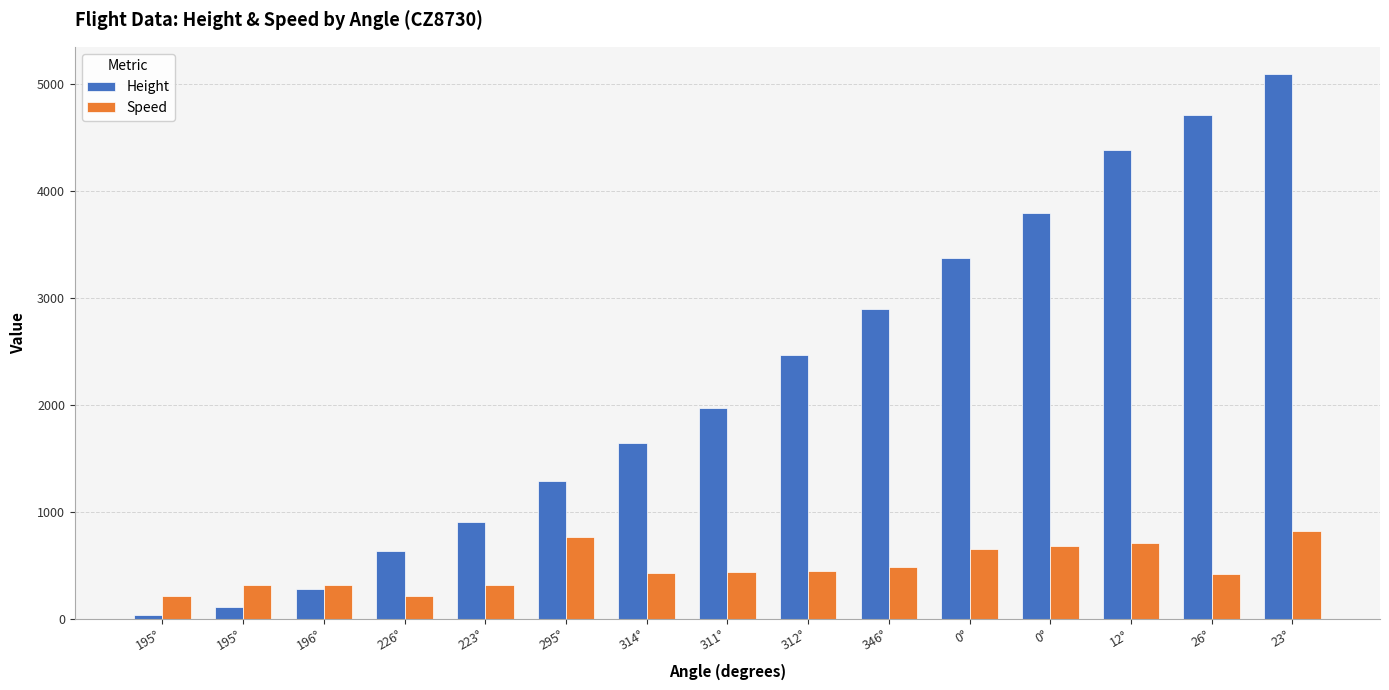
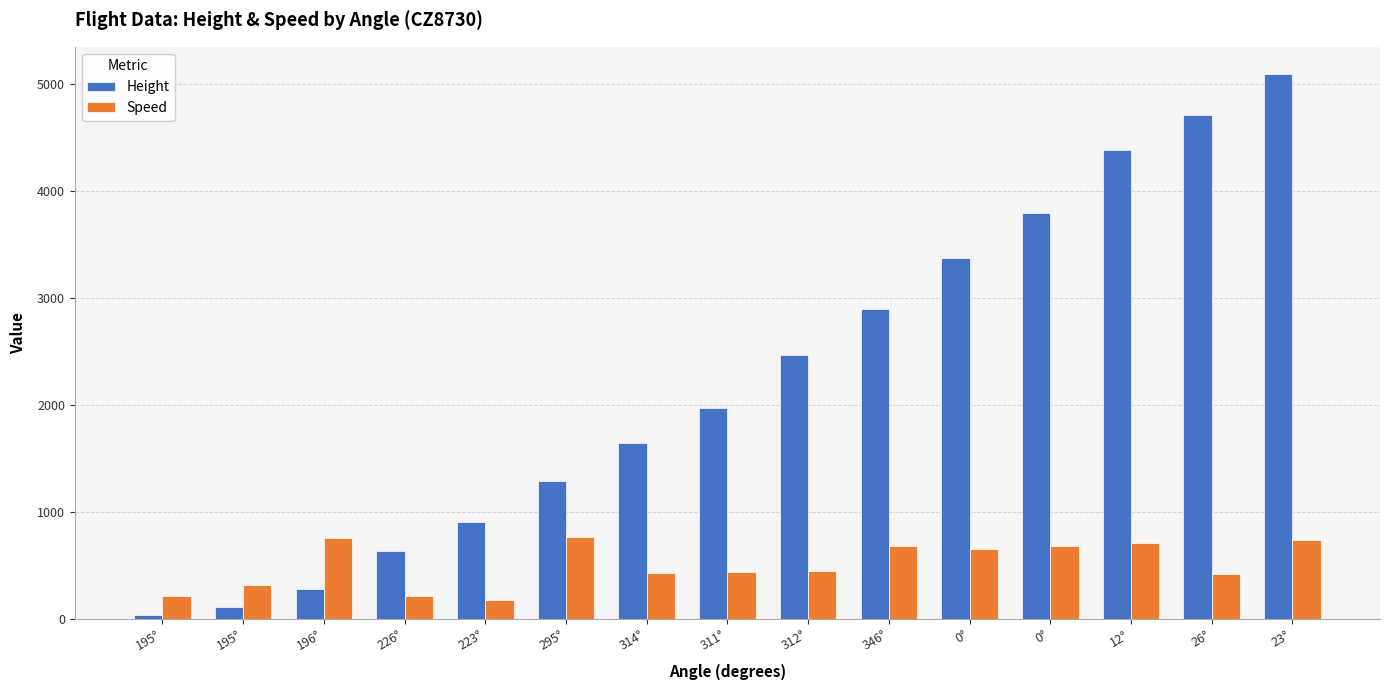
  {
    "Height": {
      "196°": 280,
      "226°": 630,
      "223°": 910,
      "295°": 1290,
      "314°": 1650,
      "311°": 1970,
      "312°": 2470,
      "346°": 2900,
      "12°": 4390,
      "26°": 4720,
      "23°": 5100
    },
    "Speed": {
-     "196°": 310,
+     "196°": 760,
      "226°": 210,
-     "223°": 310,
+     "223°": 170,
      "295°": 760,
      "314°": 430,
      "311°": 440,
      "312°": 450,
-     "346°": 490,
+     "346°": 680,
      "12°": 710,
      "26°": 420,
-     "23°": 820
+     "23°": 730
    }
  }
